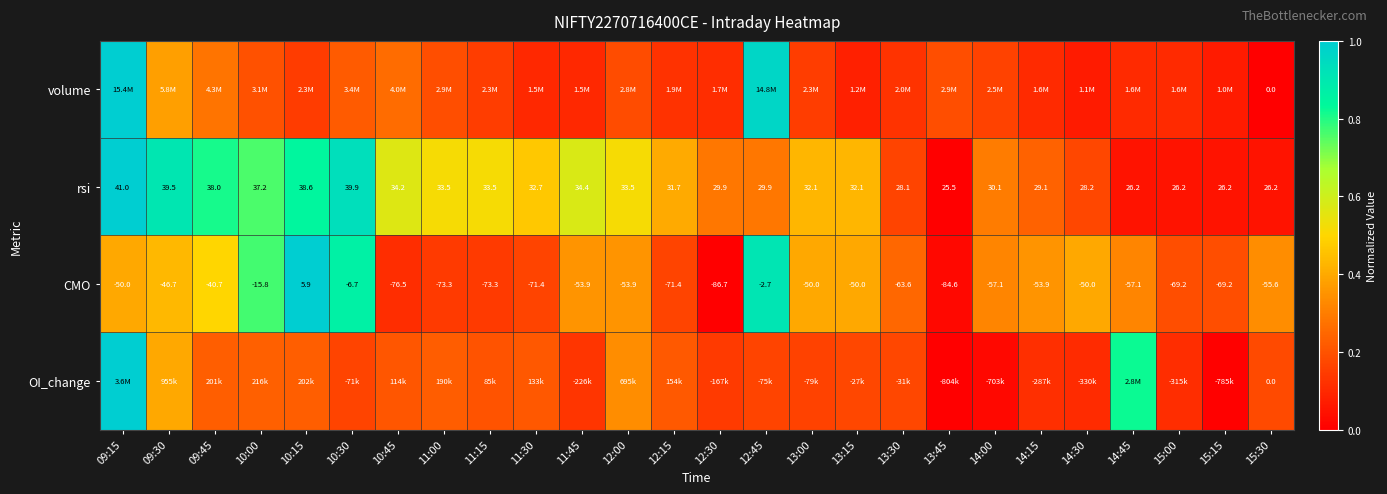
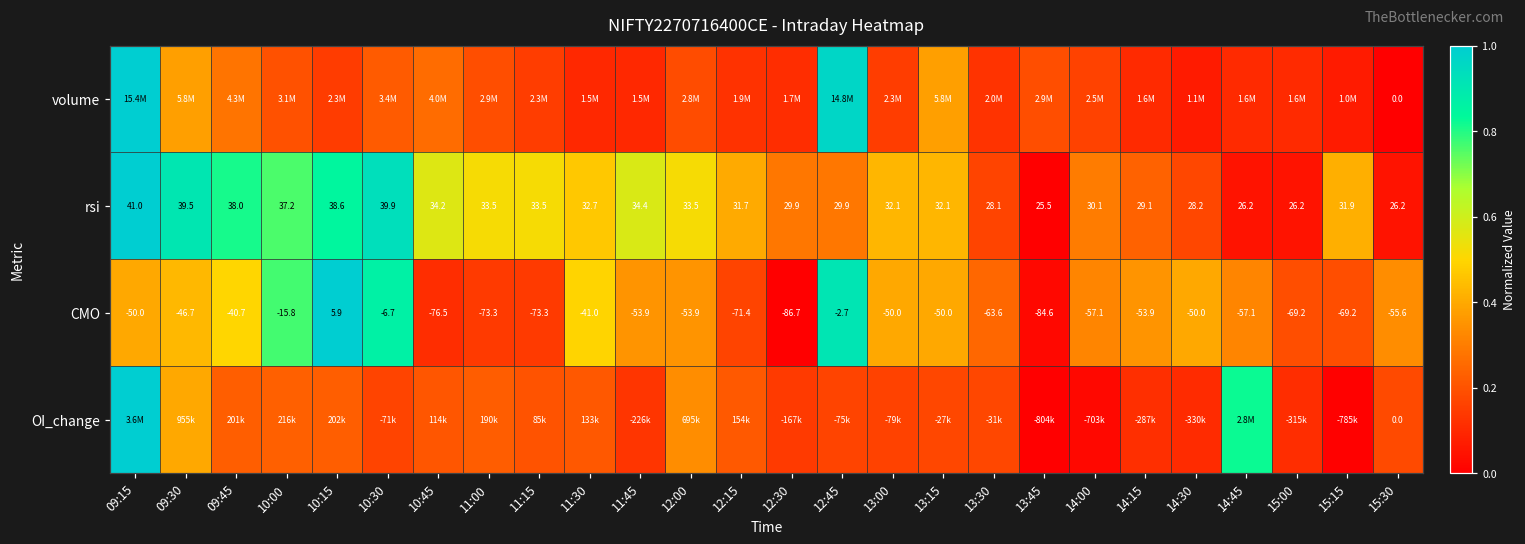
  {
    "volume": {
      "09:15": "15.4M",
      "09:30": "5.8M",
      "09:45": "4.3M",
      "10:00": "3.1M",
      "10:15": "2.3M",
      "10:30": "3.4M",
      "10:45": "4.0M",
      "11:00": "2.9M",
      "11:15": "2.3M",
      "11:30": "1.5M",
      "11:45": "1.5M",
      "12:00": "2.8M",
      "12:15": "1.9M",
      "12:30": "1.7M",
      "12:45": "14.8M",
      "13:00": "2.3M",
-     "13:15": "1.2M",
+     "13:15": "5.8M",
      "13:30": "2.0M",
      "13:45": "2.9M",
      "14:00": "2.5M",
      "14:15": "1.6M",
      "14:30": "1.1M",
      "14:45": "1.6M",
      "15:00": "1.6M",
      "15:15": "1.0M",
      "15:30": "0.0"
    },
    "rsi": {
      "09:15": "41.0",
      "09:30": "39.5",
      "09:45": "38.0",
      "10:00": "37.2",
      "10:15": "38.6",
      "10:30": "39.9",
      "10:45": "34.2",
      "11:00": "33.5",
      "11:15": "33.5",
      "11:30": "32.7",
      "11:45": "34.4",
      "12:00": "33.5",
      "12:15": "31.7",
      "12:30": "29.9",
      "12:45": "29.9",
      "13:00": "32.1",
      "13:15": "32.1",
      "13:30": "28.1",
      "13:45": "25.5",
      "14:00": "30.1",
      "14:15": "29.1",
      "14:30": "28.2",
      "14:45": "26.2",
      "15:00": "26.2",
-     "15:15": "26.2",
+     "15:15": "31.9",
      "15:30": "26.2"
    },
    "CMO": {
      "09:15": "-50.0",
      "09:30": "-46.7",
      "09:45": "-40.7",
      "10:00": "-15.8",
      "10:15": "5.9",
      "10:30": "-6.7",
      "10:45": "-76.5",
      "11:00": "-73.3",
      "11:15": "-73.3",
-     "11:30": "-71.4",
+     "11:30": "-41.0",
      "11:45": "-53.9",
      "12:00": "-53.9",
      "12:15": "-71.4",
      "12:30": "-86.7",
      "12:45": "-2.7",
      "13:00": "-50.0",
      "13:15": "-50.0",
      "13:30": "-63.6",
      "13:45": "-84.6",
      "14:00": "-57.1",
      "14:15": "-53.9",
      "14:30": "-50.0",
      "14:45": "-57.1",
      "15:00": "-69.2",
      "15:15": "-69.2",
      "15:30": "-55.6"
    },
    "OI_change": {
      "09:15": "3.6M",
      "09:30": "955k",
      "09:45": "201k",
      "10:00": "216k",
      "10:15": "202k",
      "10:30": "-71k",
      "10:45": "114k",
      "11:00": "190k",
      "11:15": "85k",
      "11:30": "133k",
      "11:45": "-226k",
      "12:00": "695k",
      "12:15": "154k",
      "12:30": "-167k",
      "12:45": "-75k",
      "13:00": "-79k",
      "13:15": "-27k",
      "13:30": "-31k",
      "13:45": "-804k",
      "14:00": "-703k",
      "14:15": "-287k",
      "14:30": "-330k",
      "14:45": "2.8M",
      "15:00": "-315k",
      "15:15": "-785k",
      "15:30": "0.0"
    }
  }
